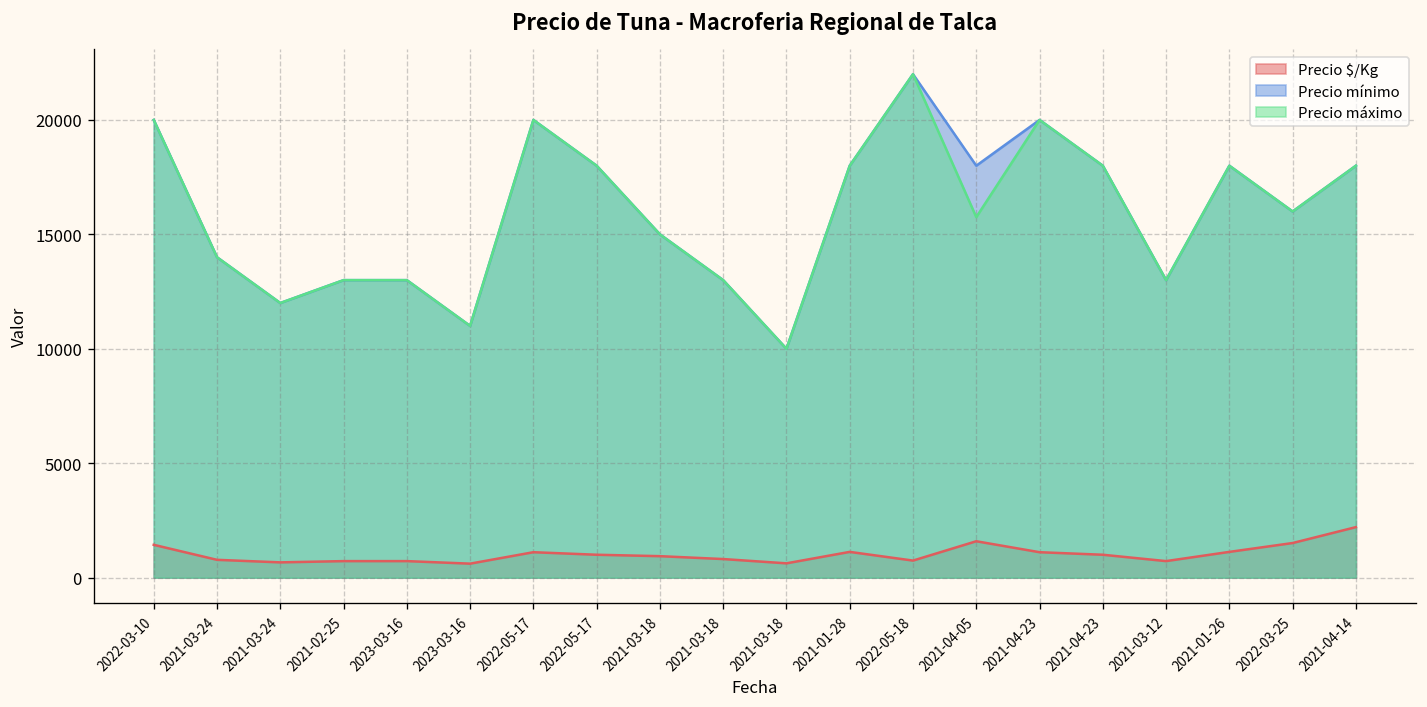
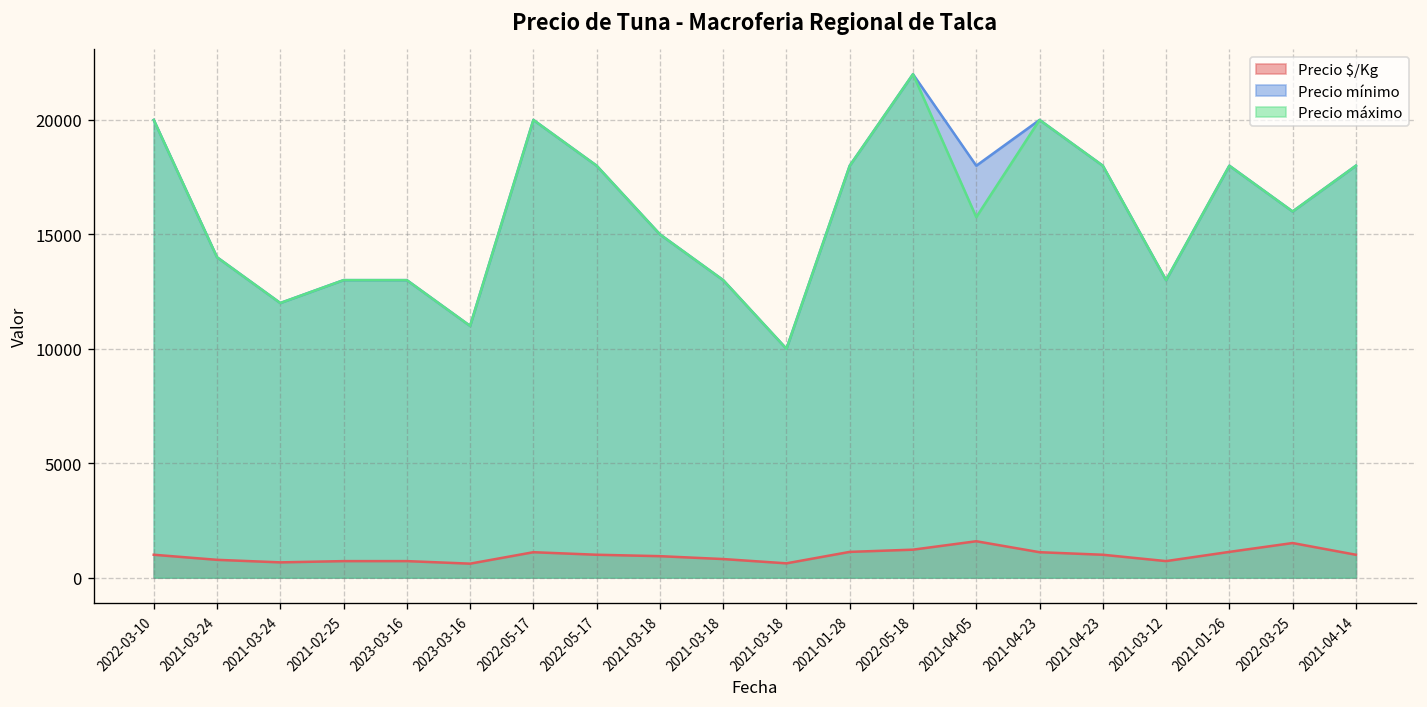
  {
    "Precio $/Kg": {
-     "2022-03-10": 1400,
+     "2022-03-10": 1000,
      "2021-02-25": 700,
      "2021-01-28": 1100,
-     "2022-05-18": 700,
+     "2022-05-18": 1200,
      "2021-04-05": 1600,
      "2021-03-12": 700,
      "2021-01-26": 1100,
      "2022-03-25": 1500,
-     "2021-04-14": 2200
+     "2021-04-14": 1000
    },
    "Precio mínimo": {
      "2021-04-05": 18000
    },
    "Precio máximo": {
      "2021-04-05": 15800
    }
  }
